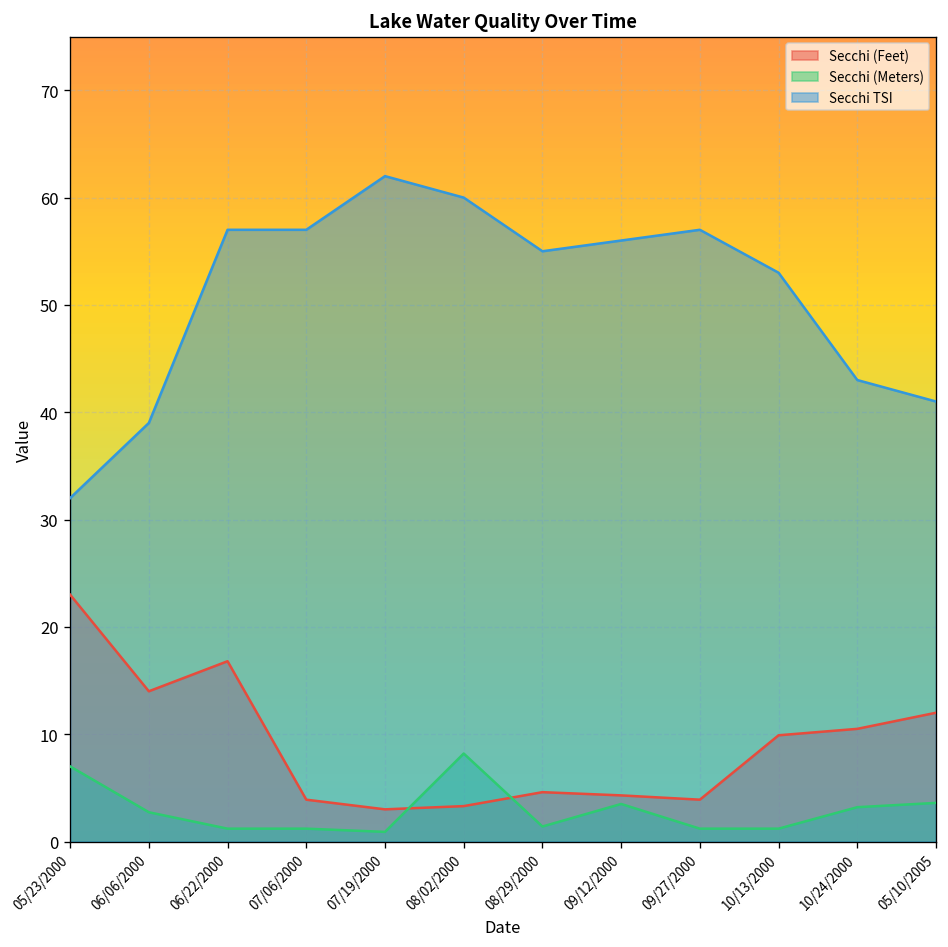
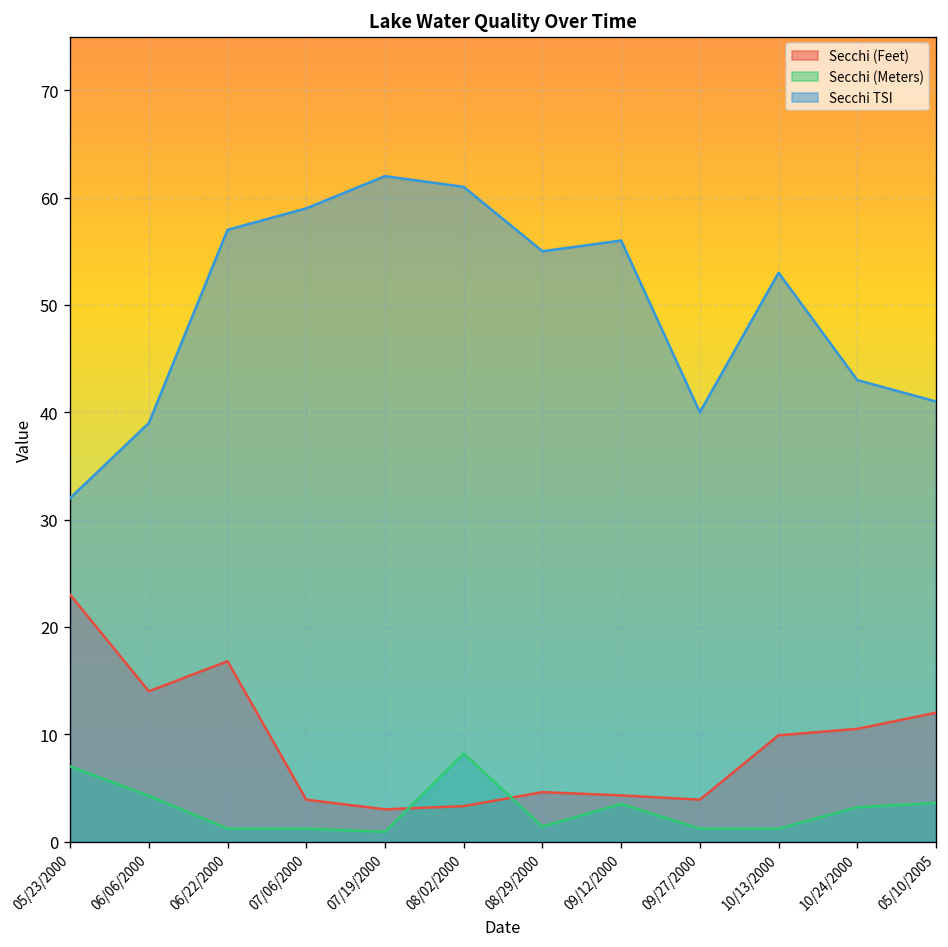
  {
    "Secchi (Feet)": {
      "05/23/2000": 23,
      "06/06/2000": 14,
      "06/22/2000": 17,
      "07/06/2000": 4,
      "07/19/2000": 3,
      "08/02/2000": 3,
      "08/29/2000": 5,
      "09/12/2000": 4,
      "09/27/2000": 4,
      "10/13/2000": 10,
      "10/24/2000": 11,
      "05/10/2005": 12
    },
    "Secchi (Meters)": {
      "05/23/2000": 7,
-     "06/06/2000": 3,
+     "06/06/2000": 4,
      "06/22/2000": 1,
      "07/06/2000": 1,
      "07/19/2000": 1,
      "08/02/2000": 8,
      "08/29/2000": 1,
      "09/12/2000": 4,
      "09/27/2000": 1,
      "10/13/2000": 1,
      "10/24/2000": 3,
      "05/10/2005": 4
    },
    "Secchi TSI": {
      "05/23/2000": 32,
      "06/06/2000": 39,
      "06/22/2000": 57,
-     "07/06/2000": 57,
+     "07/06/2000": 59,
      "07/19/2000": 62,
-     "08/02/2000": 60,
+     "08/02/2000": 61,
      "08/29/2000": 55,
      "09/12/2000": 56,
-     "09/27/2000": 57,
+     "09/27/2000": 40,
      "10/13/2000": 53,
      "10/24/2000": 43,
      "05/10/2005": 41
    }
  }
